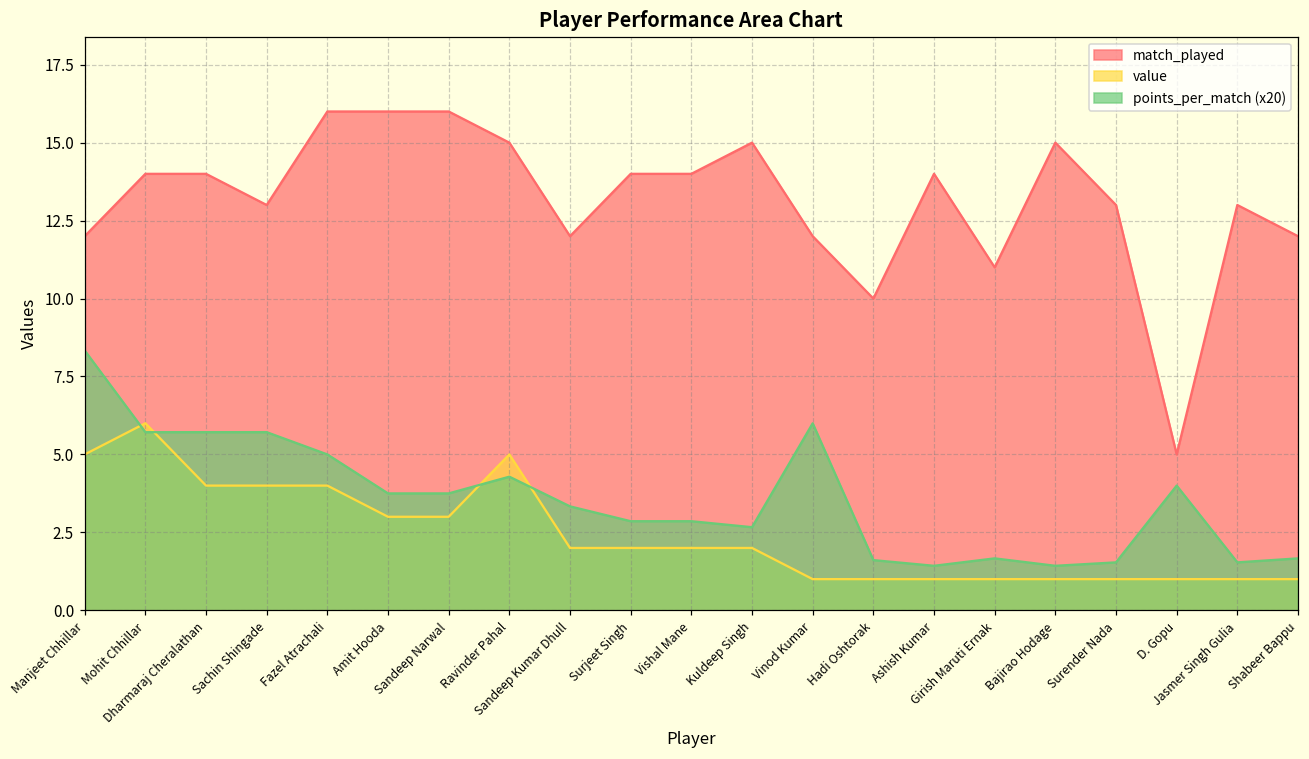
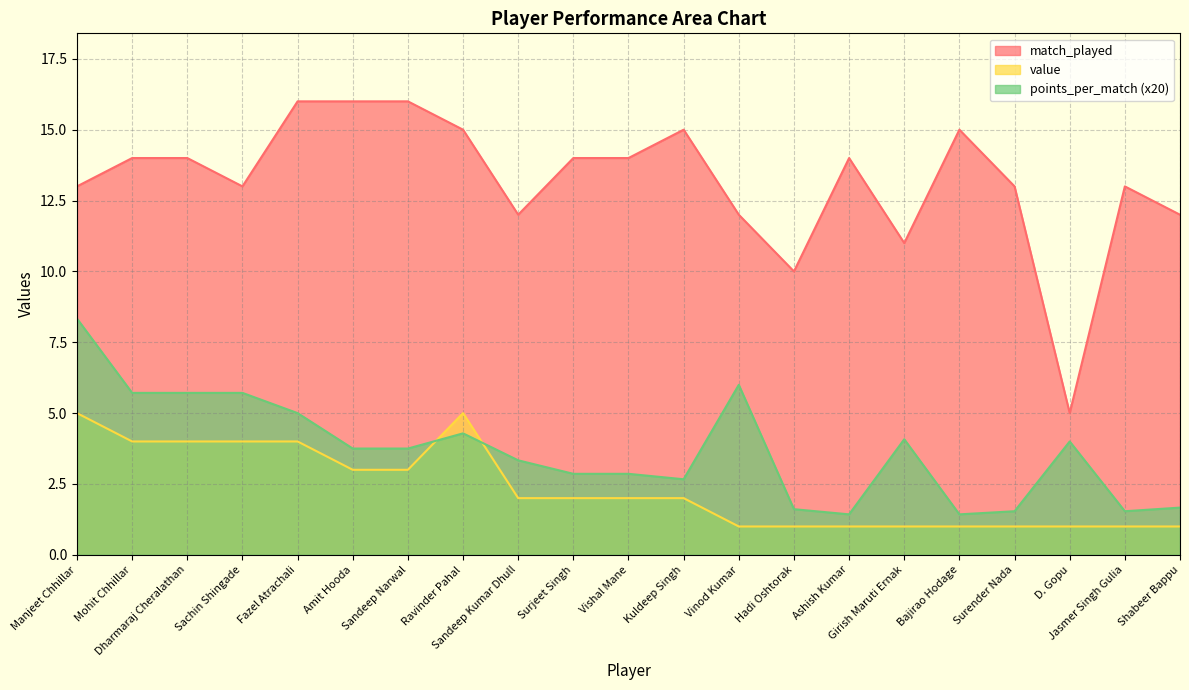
  {
    "match_played": {
-     "Manjeet Chhillar": 12,
+     "Manjeet Chhillar": 13,
      "Mohit Chhillar": 14,
      "Dharmaraj Cheralathan": 14,
      "Sachin Shingade": 13,
      "Fazel Atrachali": 16,
      "Amit Hooda": 16,
      "Sandeep Narwal": 16,
      "Ravinder Pahal": 15,
      "Sandeep Kumar Dhull": 12,
      "Surjeet Singh": 14,
      "Vishal Mane": 14,
      "Kuldeep Singh": 15,
      "Vinod Kumar": 12,
      "Hadi Oshtorak": 10,
      "Ashish Kumar": 14,
      "Girish Maruti Ernak": 11,
      "Bajirao Hodage": 15,
      "Surender Nada": 13,
      "D. Gopu": 5,
      "Jasmer Singh Gulia": 13,
      "Shabeer Bappu": 12
    },
    "value": {
      "Manjeet Chhillar": 5,
-     "Mohit Chhillar": 6,
+     "Mohit Chhillar": 4,
      "Dharmaraj Cheralathan": 4,
      "Sachin Shingade": 4,
      "Fazel Atrachali": 4,
      "Amit Hooda": 3,
      "Sandeep Narwal": 3,
      "Ravinder Pahal": 5,
      "Sandeep Kumar Dhull": 2,
      "Surjeet Singh": 2,
      "Vishal Mane": 2,
      "Kuldeep Singh": 2,
      "Vinod Kumar": 1,
      "Hadi Oshtorak": 1,
      "Ashish Kumar": 1,
      "Girish Maruti Ernak": 1,
      "Bajirao Hodage": 1,
      "Surender Nada": 1,
      "D. Gopu": 1,
      "Jasmer Singh Gulia": 1,
      "Shabeer Bappu": 1
    },
    "points_per_match (x20)": {
      "Manjeet Chhillar": 8.3,
      "Mohit Chhillar": 5.7,
      "Dharmaraj Cheralathan": 5.7,
      "Sachin Shingade": 5.7,
      "Fazel Atrachali": 5.0,
      "Amit Hooda": 3.8,
      "Sandeep Narwal": 3.8,
      "Ravinder Pahal": 4.3,
      "Sandeep Kumar Dhull": 3.3,
      "Surjeet Singh": 2.9,
      "Vishal Mane": 2.9,
      "Kuldeep Singh": 2.7,
      "Vinod Kumar": 6.0,
      "Hadi Oshtorak": 1.6,
      "Ashish Kumar": 1.4,
-     "Girish Maruti Ernak": 1.7,
+     "Girish Maruti Ernak": 4.1,
      "Bajirao Hodage": 1.4,
      "Surender Nada": 1.5,
      "D. Gopu": 4.0,
      "Jasmer Singh Gulia": 1.5,
      "Shabeer Bappu": 1.7
    }
  }
